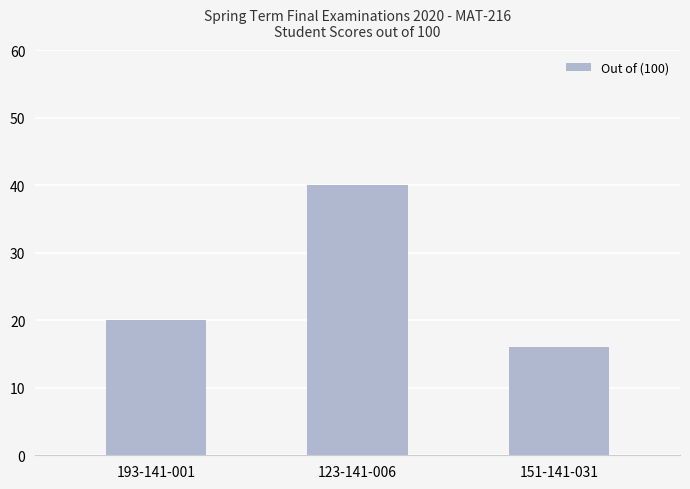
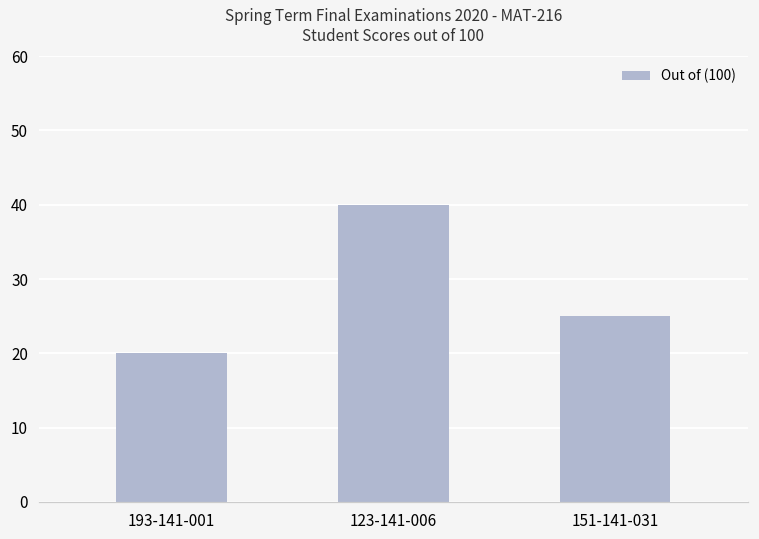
  {
    "193-141-001": 20,
    "123-141-006": 40,
-   "151-141-031": 16
+   "151-141-031": 25
  }
